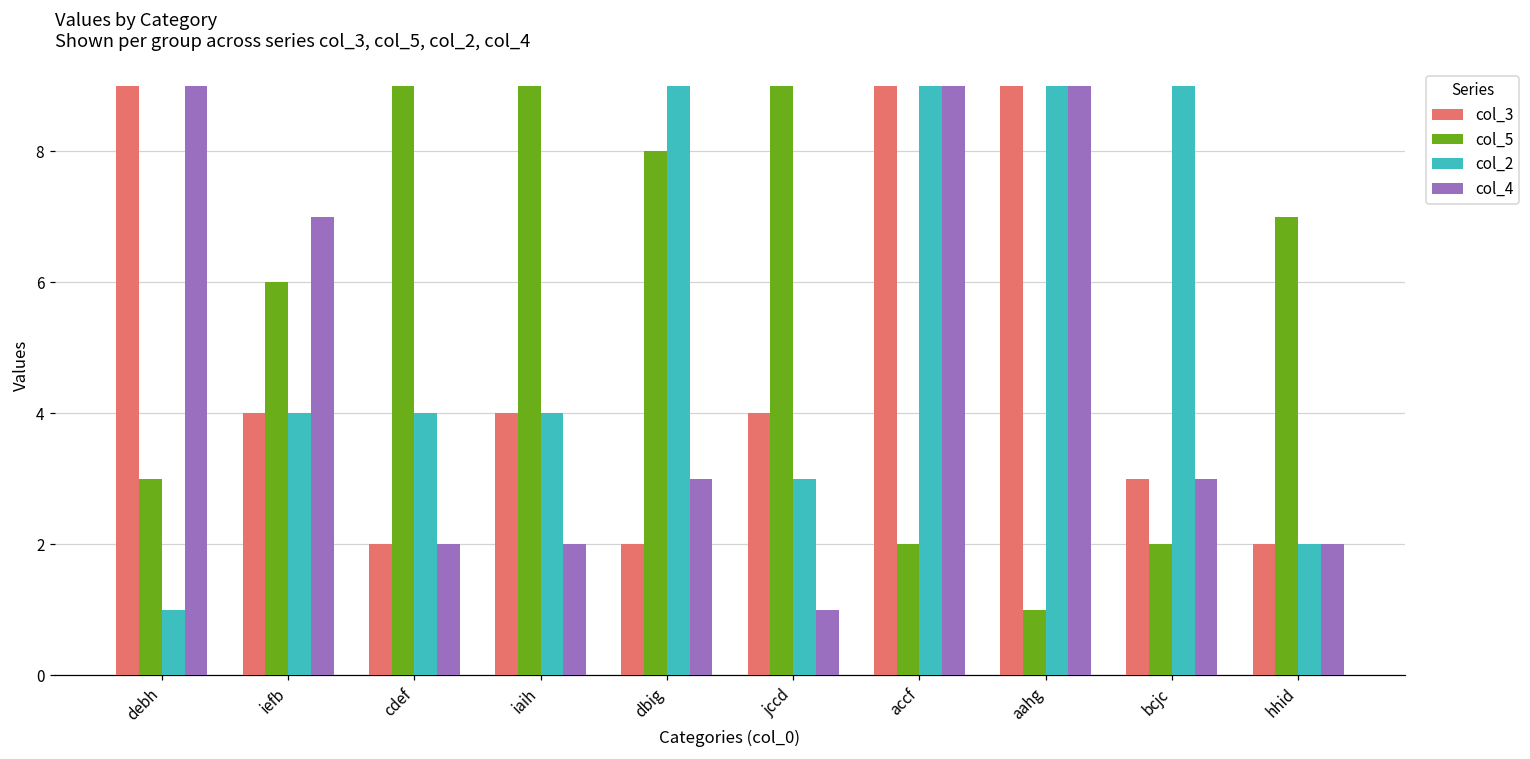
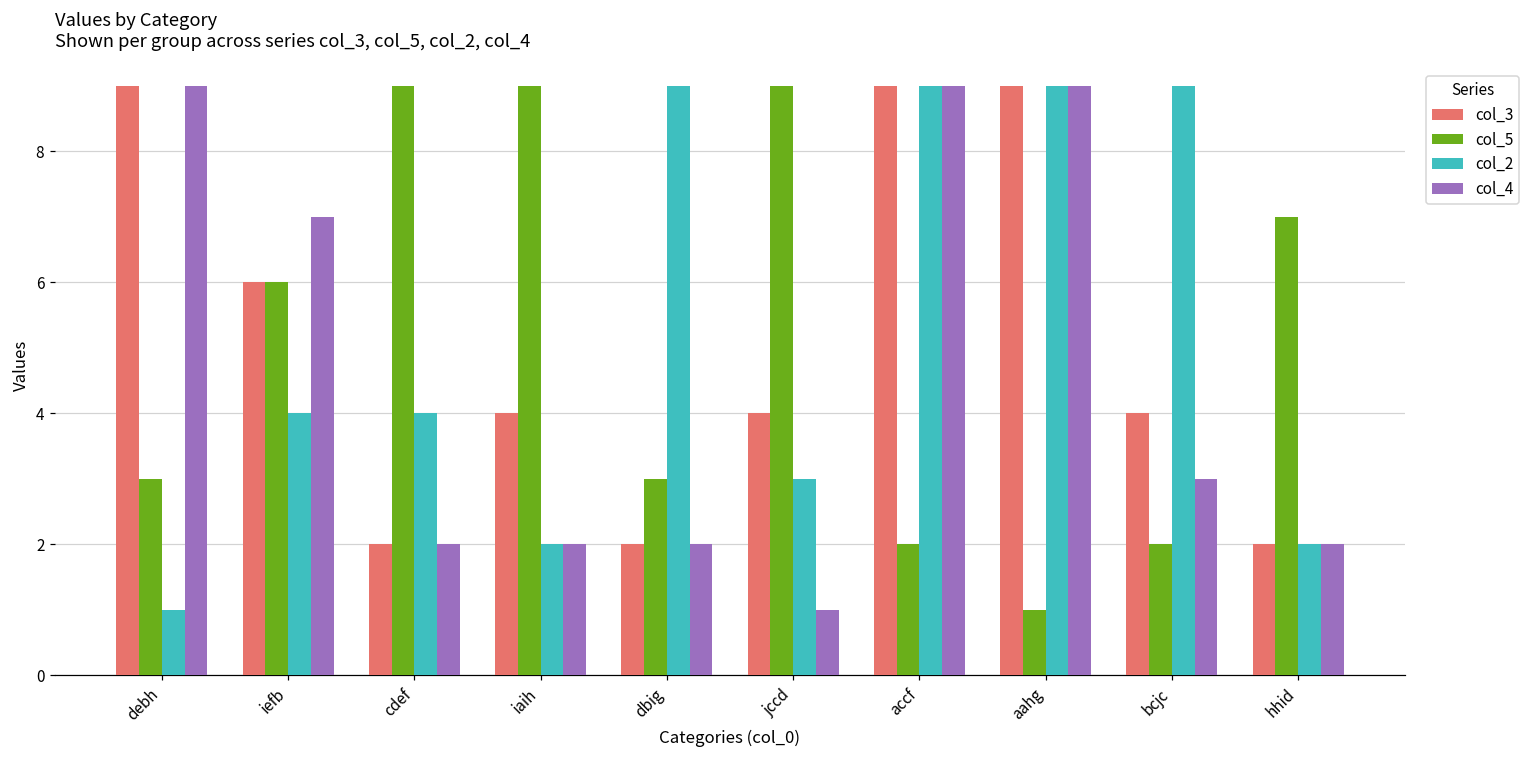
  {
    "col_3": {
      "debh": 9,
-     "iefb": 4,
+     "iefb": 6,
      "cdef": 2,
      "iaih": 4,
      "dbig": 2,
      "jccd": 4,
      "accf": 9,
      "aahg": 9,
-     "bcjc": 3,
+     "bcjc": 4,
      "hhid": 2
    },
    "col_5": {
      "debh": 3,
      "iefb": 6,
      "cdef": 9,
      "iaih": 9,
-     "dbig": 8,
+     "dbig": 3,
      "jccd": 9,
      "accf": 2,
      "aahg": 1,
      "bcjc": 2,
      "hhid": 7
    },
    "col_2": {
      "debh": 1,
      "iefb": 4,
      "cdef": 4,
-     "iaih": 4,
+     "iaih": 2,
      "dbig": 9,
      "jccd": 3,
      "accf": 9,
      "aahg": 9,
      "bcjc": 9,
      "hhid": 2
    },
    "col_4": {
      "debh": 9,
      "iefb": 7,
      "cdef": 2,
      "iaih": 2,
-     "dbig": 3,
+     "dbig": 2,
      "jccd": 1,
      "accf": 9,
      "aahg": 9,
      "bcjc": 3,
      "hhid": 2
    }
  }
